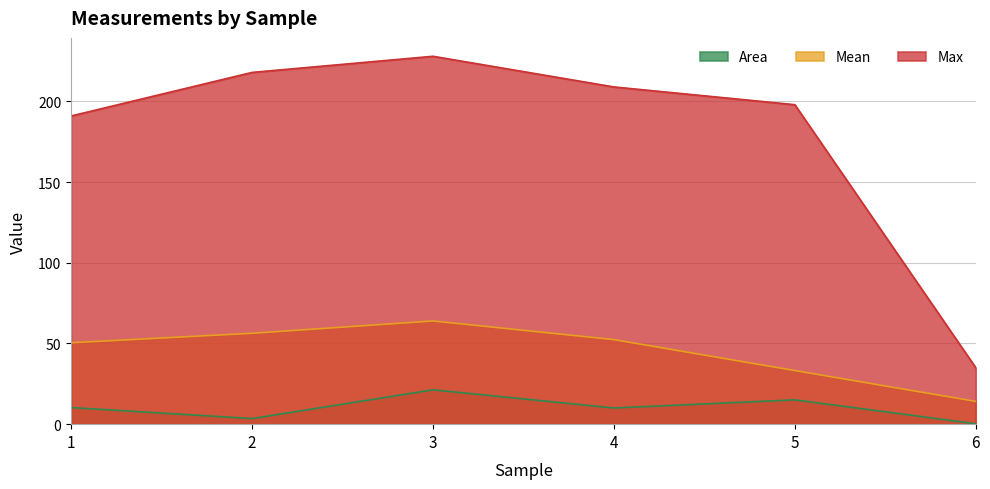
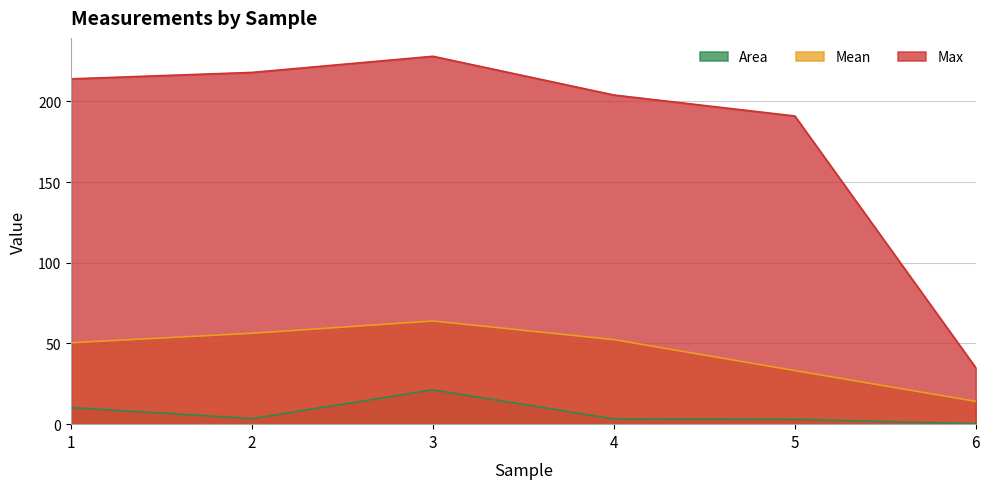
  {
    "Area": {
      "1": 10,
      "2": 3,
      "3": 21,
-     "4": 10,
-     "5": 15,
+     "4": 3,
+     "5": 3,
      "6": 0
    },
    "Mean": {
      "1": 50,
      "2": 56,
      "3": 64,
      "4": 52,
      "5": 33,
      "6": 14
    },
    "Max": {
-     "1": 191,
+     "1": 214,
      "2": 218,
      "3": 228,
-     "4": 209,
-     "5": 198,
+     "4": 204,
+     "5": 191,
      "6": 35
    }
  }
